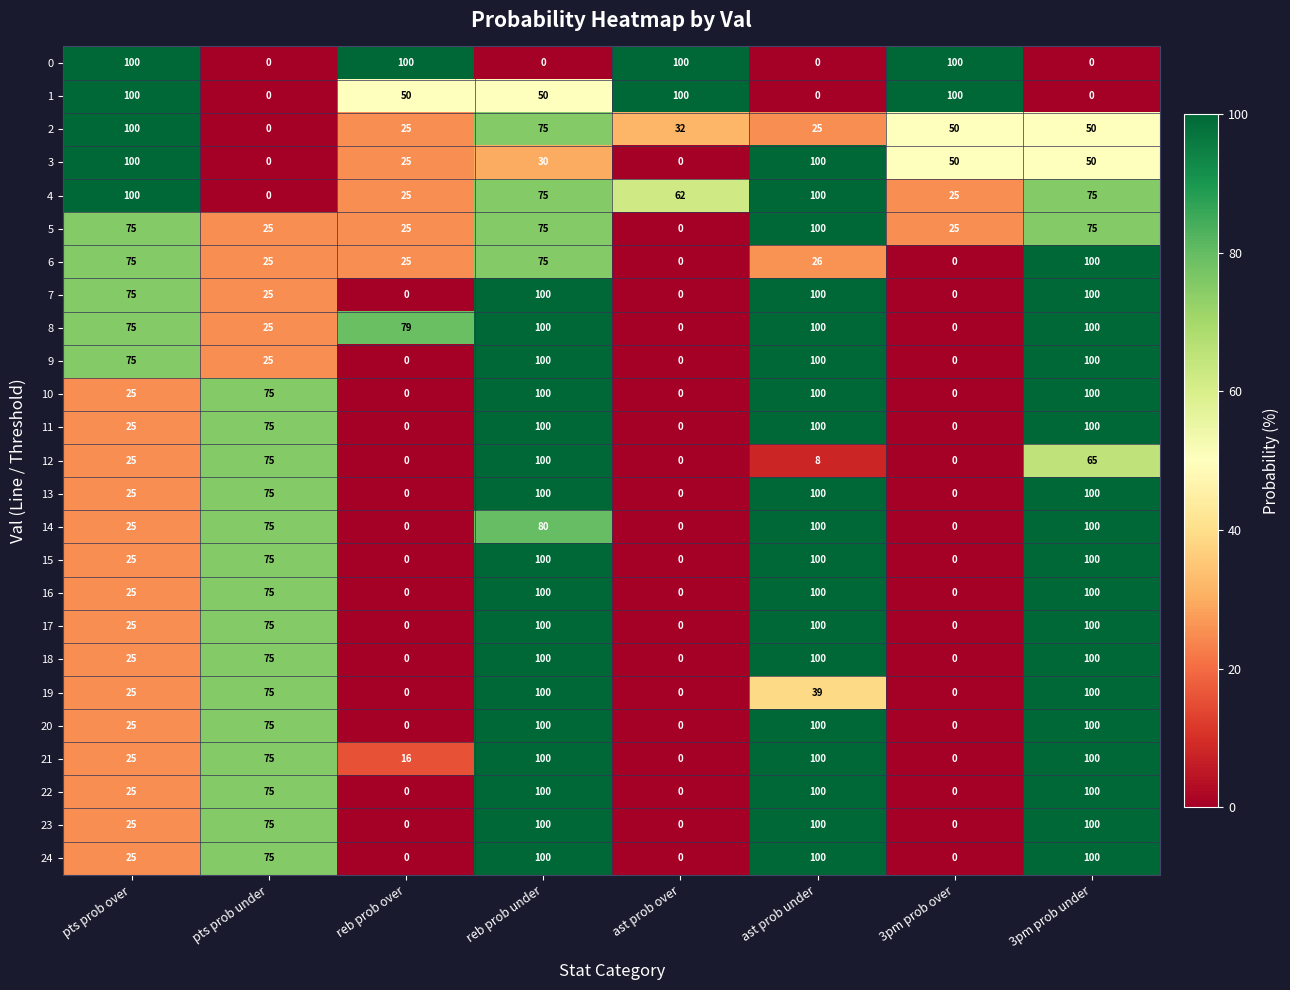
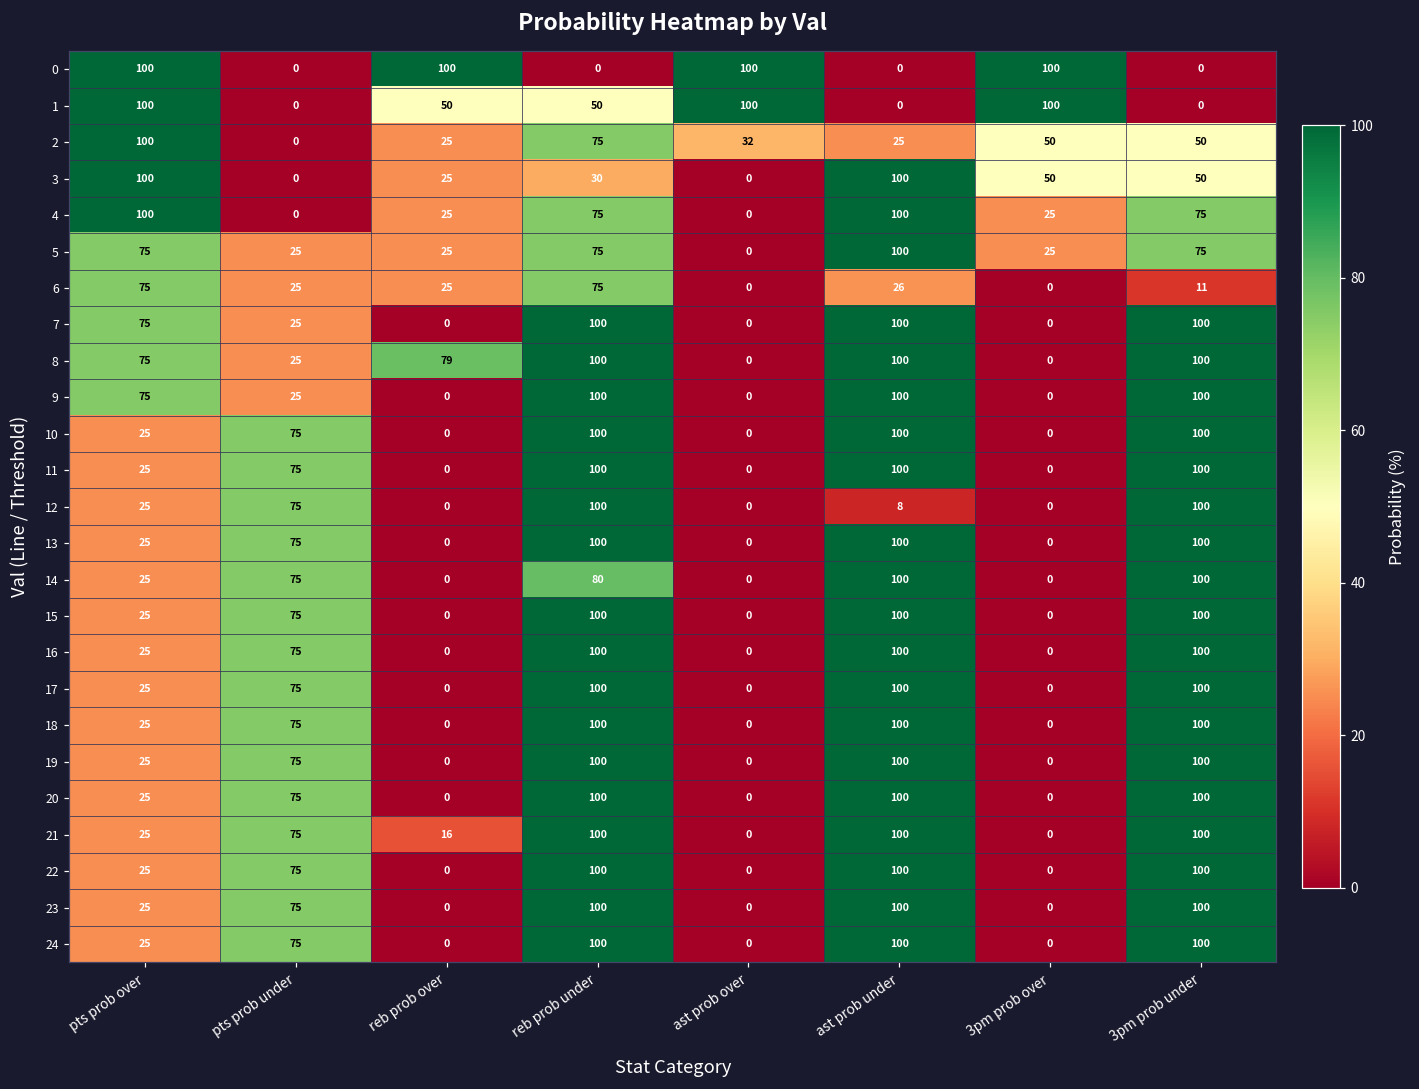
  {
    "0": {
      "pts prob over": 100,
      "pts prob under": 0,
      "reb prob over": 100,
      "reb prob under": 0,
      "ast prob over": 100,
      "ast prob under": 0,
      "3pm prob over": 100,
      "3pm prob under": 0
    },
    "1": {
      "pts prob over": 100,
      "pts prob under": 0,
      "reb prob over": 50,
      "reb prob under": 50,
      "ast prob over": 100,
      "ast prob under": 0,
      "3pm prob over": 100,
      "3pm prob under": 0
    },
    "2": {
      "pts prob over": 100,
      "pts prob under": 0,
      "reb prob over": 25,
      "reb prob under": 75,
      "ast prob over": 32,
      "ast prob under": 25,
      "3pm prob over": 50,
      "3pm prob under": 50
    },
    "3": {
      "pts prob over": 100,
      "pts prob under": 0,
      "reb prob over": 25,
      "reb prob under": 30,
      "ast prob over": 0,
      "ast prob under": 100,
      "3pm prob over": 50,
      "3pm prob under": 50
    },
    "4": {
      "pts prob over": 100,
      "pts prob under": 0,
      "reb prob over": 25,
      "reb prob under": 75,
-     "ast prob over": 62,
+     "ast prob over": 0,
      "ast prob under": 100,
      "3pm prob over": 25,
      "3pm prob under": 75
    },
    "5": {
      "pts prob over": 75,
      "pts prob under": 25,
      "reb prob over": 25,
      "reb prob under": 75,
      "ast prob over": 0,
      "ast prob under": 100,
      "3pm prob over": 25,
      "3pm prob under": 75
    },
    "6": {
      "pts prob over": 75,
      "pts prob under": 25,
      "reb prob over": 25,
      "reb prob under": 75,
      "ast prob over": 0,
      "ast prob under": 26,
      "3pm prob over": 0,
-     "3pm prob under": 100
+     "3pm prob under": 11
    },
    "7": {
      "pts prob over": 75,
      "pts prob under": 25,
      "reb prob over": 0,
      "reb prob under": 100,
      "ast prob over": 0,
      "ast prob under": 100,
      "3pm prob over": 0,
      "3pm prob under": 100
    },
    "8": {
      "pts prob over": 75,
      "pts prob under": 25,
      "reb prob over": 79,
      "reb prob under": 100,
      "ast prob over": 0,
      "ast prob under": 100,
      "3pm prob over": 0,
      "3pm prob under": 100
    },
    "9": {
      "pts prob over": 75,
      "pts prob under": 25,
      "reb prob over": 0,
      "reb prob under": 100,
      "ast prob over": 0,
      "ast prob under": 100,
      "3pm prob over": 0,
      "3pm prob under": 100
    },
    "10": {
      "pts prob over": 25,
      "pts prob under": 75,
      "reb prob over": 0,
      "reb prob under": 100,
      "ast prob over": 0,
      "ast prob under": 100,
      "3pm prob over": 0,
      "3pm prob under": 100
    },
    "11": {
      "pts prob over": 25,
      "pts prob under": 75,
      "reb prob over": 0,
      "reb prob under": 100,
      "ast prob over": 0,
      "ast prob under": 100,
      "3pm prob over": 0,
      "3pm prob under": 100
    },
    "12": {
      "pts prob over": 25,
      "pts prob under": 75,
      "reb prob over": 0,
      "reb prob under": 100,
      "ast prob over": 0,
      "ast prob under": 8,
      "3pm prob over": 0,
-     "3pm prob under": 65
+     "3pm prob under": 100
    },
    "13": {
      "pts prob over": 25,
      "pts prob under": 75,
      "reb prob over": 0,
      "reb prob under": 100,
      "ast prob over": 0,
      "ast prob under": 100,
      "3pm prob over": 0,
      "3pm prob under": 100
    },
    "14": {
      "pts prob over": 25,
      "pts prob under": 75,
      "reb prob over": 0,
      "reb prob under": 80,
      "ast prob over": 0,
      "ast prob under": 100,
      "3pm prob over": 0,
      "3pm prob under": 100
    },
    "15": {
      "pts prob over": 25,
      "pts prob under": 75,
      "reb prob over": 0,
      "reb prob under": 100,
      "ast prob over": 0,
      "ast prob under": 100,
      "3pm prob over": 0,
      "3pm prob under": 100
    },
    "16": {
      "pts prob over": 25,
      "pts prob under": 75,
      "reb prob over": 0,
      "reb prob under": 100,
      "ast prob over": 0,
      "ast prob under": 100,
      "3pm prob over": 0,
      "3pm prob under": 100
    },
    "17": {
      "pts prob over": 25,
      "pts prob under": 75,
      "reb prob over": 0,
      "reb prob under": 100,
      "ast prob over": 0,
      "ast prob under": 100,
      "3pm prob over": 0,
      "3pm prob under": 100
    },
    "18": {
      "pts prob over": 25,
      "pts prob under": 75,
      "reb prob over": 0,
      "reb prob under": 100,
      "ast prob over": 0,
      "ast prob under": 100,
      "3pm prob over": 0,
      "3pm prob under": 100
    },
    "19": {
      "pts prob over": 25,
      "pts prob under": 75,
      "reb prob over": 0,
      "reb prob under": 100,
      "ast prob over": 0,
-     "ast prob under": 39,
+     "ast prob under": 100,
      "3pm prob over": 0,
      "3pm prob under": 100
    },
    "20": {
      "pts prob over": 25,
      "pts prob under": 75,
      "reb prob over": 0,
      "reb prob under": 100,
      "ast prob over": 0,
      "ast prob under": 100,
      "3pm prob over": 0,
      "3pm prob under": 100
    },
    "21": {
      "pts prob over": 25,
      "pts prob under": 75,
      "reb prob over": 16,
      "reb prob under": 100,
      "ast prob over": 0,
      "ast prob under": 100,
      "3pm prob over": 0,
      "3pm prob under": 100
    },
    "22": {
      "pts prob over": 25,
      "pts prob under": 75,
      "reb prob over": 0,
      "reb prob under": 100,
      "ast prob over": 0,
      "ast prob under": 100,
      "3pm prob over": 0,
      "3pm prob under": 100
    },
    "23": {
      "pts prob over": 25,
      "pts prob under": 75,
      "reb prob over": 0,
      "reb prob under": 100,
      "ast prob over": 0,
      "ast prob under": 100,
      "3pm prob over": 0,
      "3pm prob under": 100
    },
    "24": {
      "pts prob over": 25,
      "pts prob under": 75,
      "reb prob over": 0,
      "reb prob under": 100,
      "ast prob over": 0,
      "ast prob under": 100,
      "3pm prob over": 0,
      "3pm prob under": 100
    }
  }
